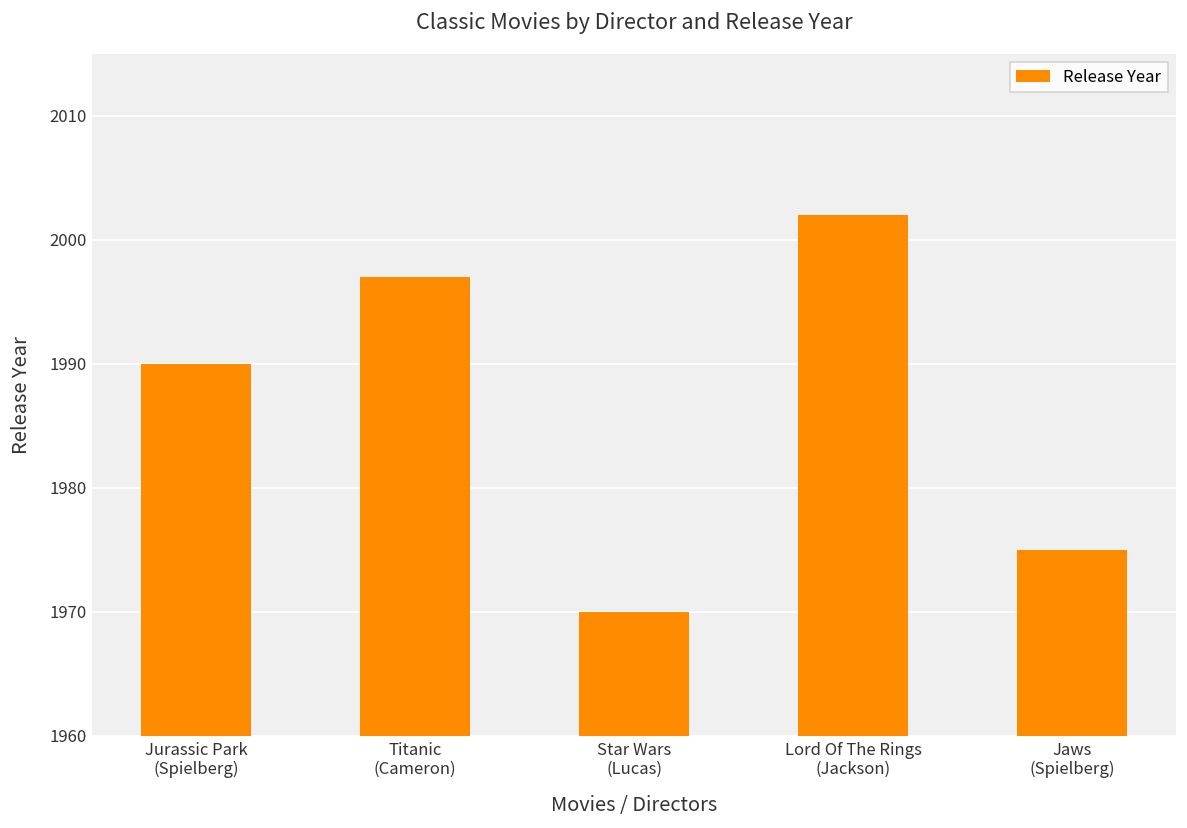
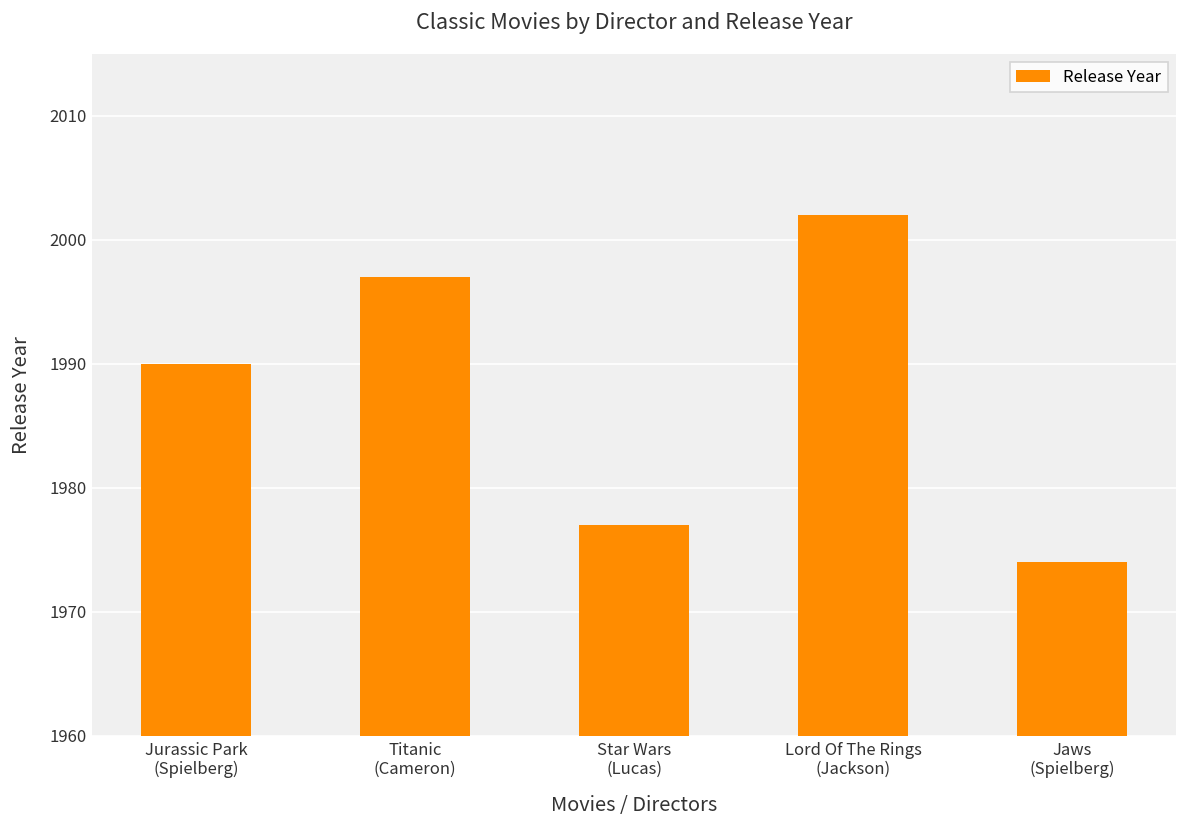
  {
    "Jurassic Park (Spielberg)": 1990,
    "Titanic (Cameron)": 1997,
-   "Star Wars (Lucas)": 1970,
+   "Star Wars (Lucas)": 1977,
    "Lord Of The Rings (Jackson)": 2002,
-   "Jaws (Spielberg)": 1975
+   "Jaws (Spielberg)": 1974
  }
